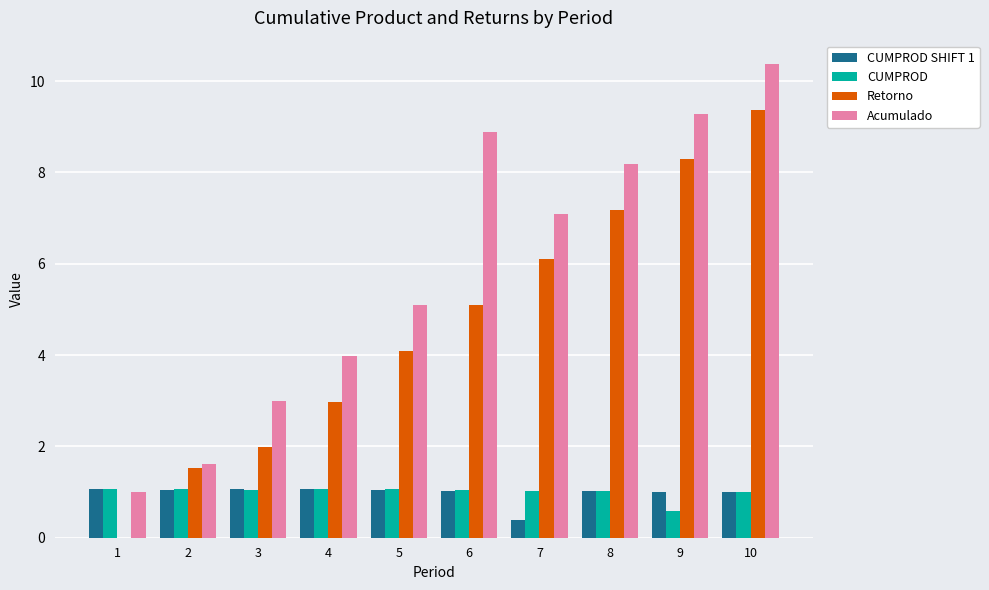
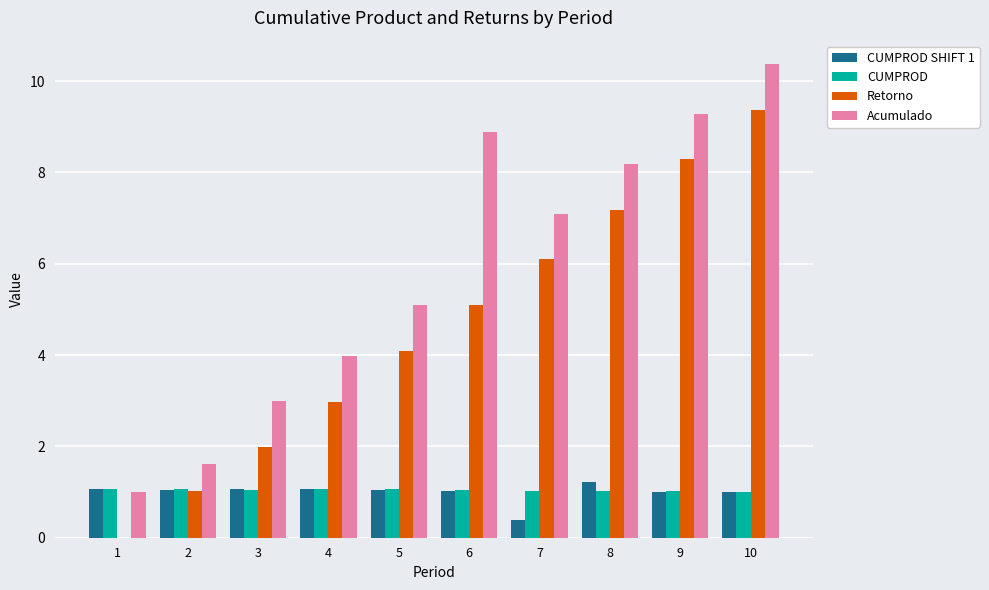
  {
    "CUMPROD SHIFT 1": {
      "1": 1.1,
      "2": 1.0,
      "3": 1.1,
      "4": 1.1,
      "5": 1.0,
      "6": 1.0,
      "7": 0.4,
-     "8": 1.0,
+     "8": 1.2,
      "9": 1.0,
      "10": 1.0
    },
    "CUMPROD": {
      "1": 1.1,
      "2": 1.1,
      "3": 1.0,
      "4": 1.1,
      "5": 1.1,
      "6": 1.0,
      "7": 1.0,
      "8": 1.0,
-     "9": 0.6,
+     "9": 1.0,
      "10": 1.0
    },
    "Retorno": {
      "1": 0.0,
-     "2": 1.5,
+     "2": 1.0,
      "3": 2.0,
      "4": 3.0,
      "5": 4.1,
      "6": 5.1,
      "7": 6.1,
      "8": 7.2,
      "9": 8.3,
      "10": 9.4
    },
    "Acumulado": {
      "1": 1.0,
      "2": 1.6,
      "3": 3.0,
      "4": 4.0,
      "5": 5.1,
      "6": 8.9,
      "7": 7.1,
      "8": 8.2,
      "9": 9.3,
      "10": 10.4
    }
  }
